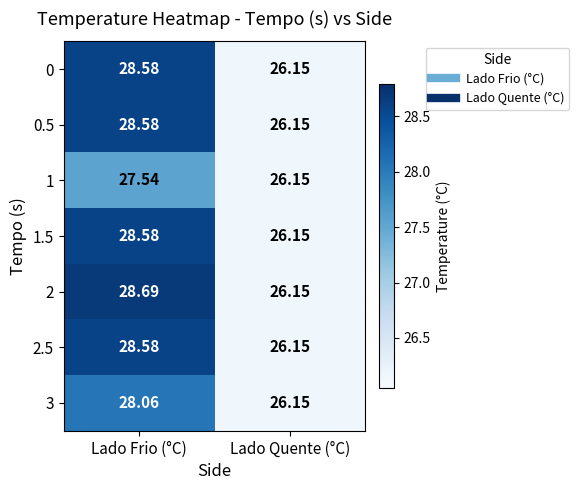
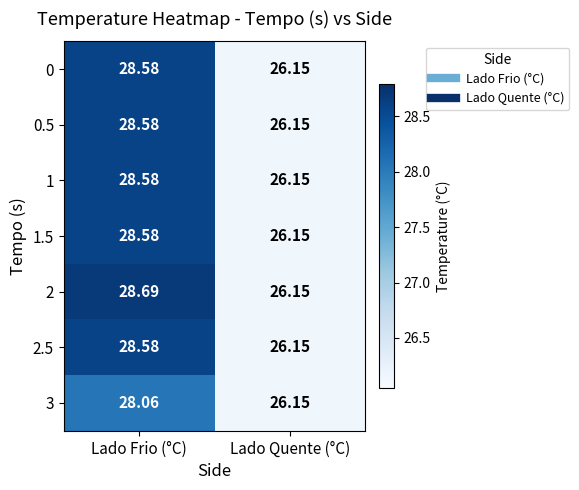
  {
    "0": {
      "Lado Frio (°C)": 28.58,
      "Lado Quente (°C)": 26.15
    },
    "0.5": {
      "Lado Frio (°C)": 28.58,
      "Lado Quente (°C)": 26.15
    },
    "1": {
-     "Lado Frio (°C)": 27.54,
+     "Lado Frio (°C)": 28.58,
      "Lado Quente (°C)": 26.15
    },
    "1.5": {
      "Lado Frio (°C)": 28.58,
      "Lado Quente (°C)": 26.15
    },
    "2": {
      "Lado Frio (°C)": 28.69,
      "Lado Quente (°C)": 26.15
    },
    "2.5": {
      "Lado Frio (°C)": 28.58,
      "Lado Quente (°C)": 26.15
    },
    "3": {
      "Lado Frio (°C)": 28.06,
      "Lado Quente (°C)": 26.15
    }
  }
